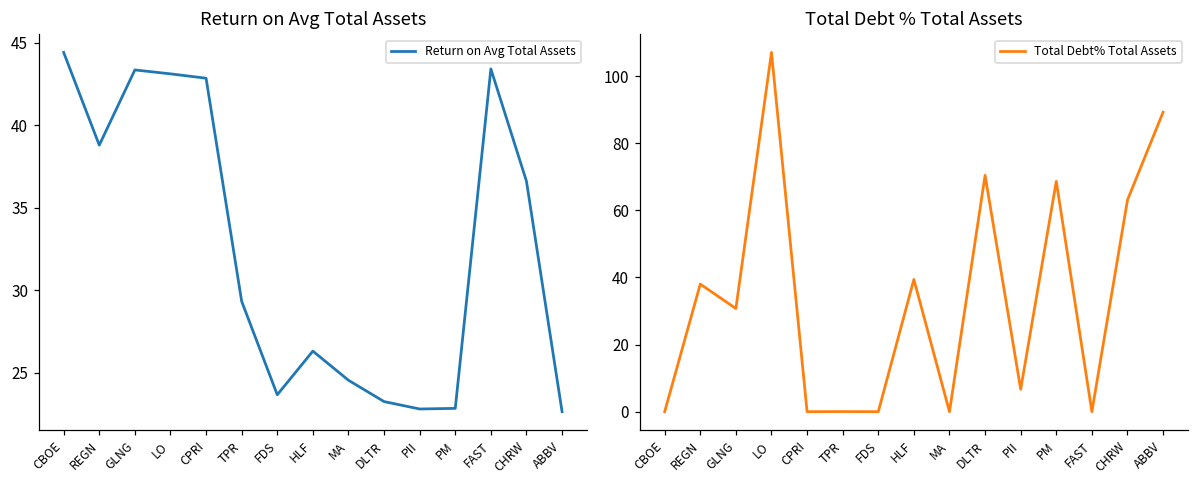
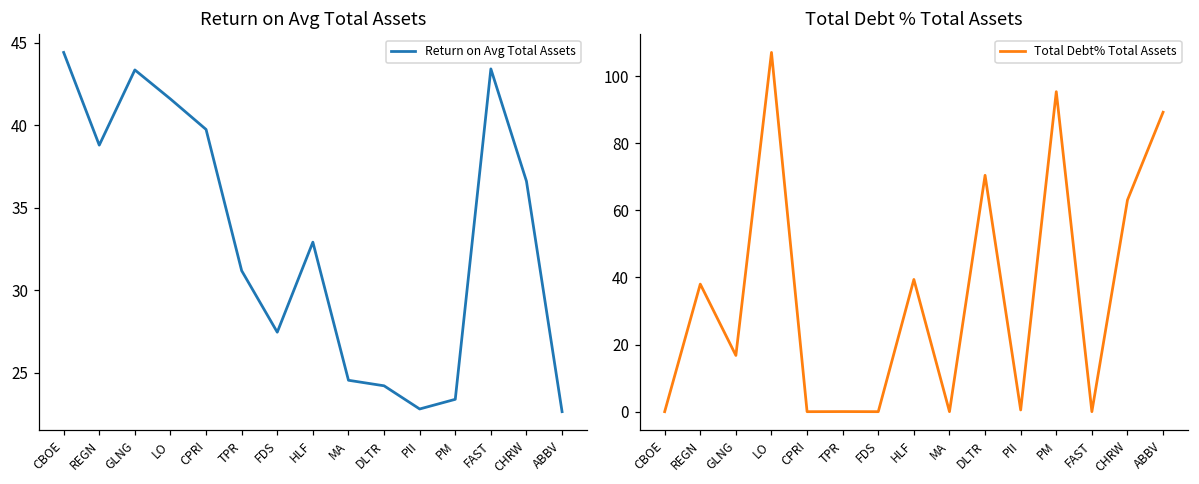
  {
    "Return on Avg Total Assets": {
      "CBOE": 44.4,
      "REGN": 38.8,
      "GLNG": 43.3,
-     "LO": 43.1,
-     "CPRI": 42.8,
-     "TPR": 29.3,
-     "FDS": 23.7,
-     "HLF": 26.3,
+     "LO": 41.6,
+     "CPRI": 39.7,
+     "TPR": 31.2,
+     "FDS": 27.4,
+     "HLF": 32.9,
      "MA": 24.5,
-     "DLTR": 23.2,
+     "DLTR": 24.2,
      "PII": 22.8,
-     "PM": 22.8,
+     "PM": 23.4,
      "FAST": 43.4,
      "CHRW": 36.6,
      "ABBV": 22.6
    },
    "Total Debt % Total Assets": {
      "CBOE": 0,
      "REGN": 38,
-     "GLNG": 31,
+     "GLNG": 17,
      "LO": 107,
      "CPRI": 0,
      "TPR": 0,
      "FDS": 0,
      "HLF": 39,
      "MA": 0,
      "DLTR": 70,
-     "PII": 7,
-     "PM": 69,
+     "PII": 1,
+     "PM": 95,
      "FAST": 0,
      "CHRW": 63,
      "ABBV": 89
    }
  }
